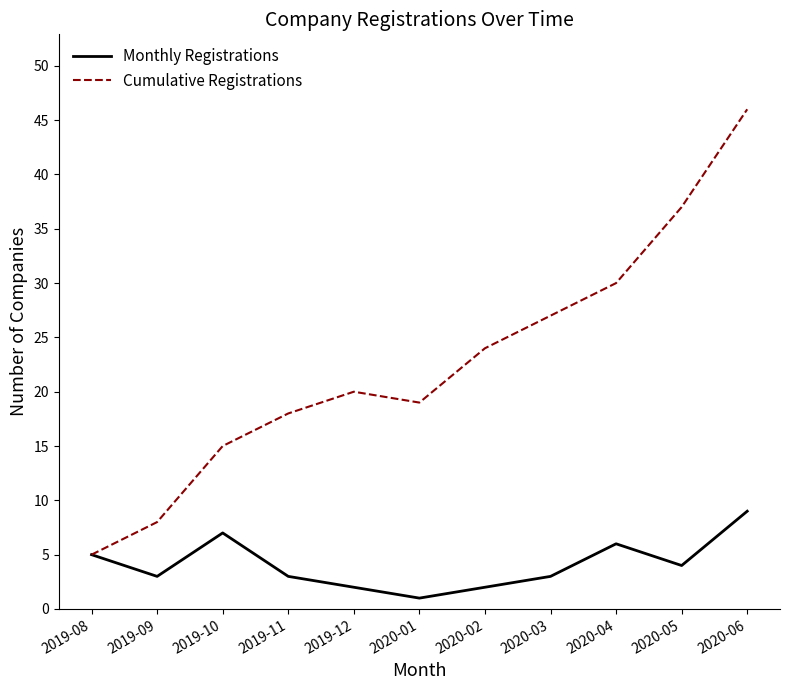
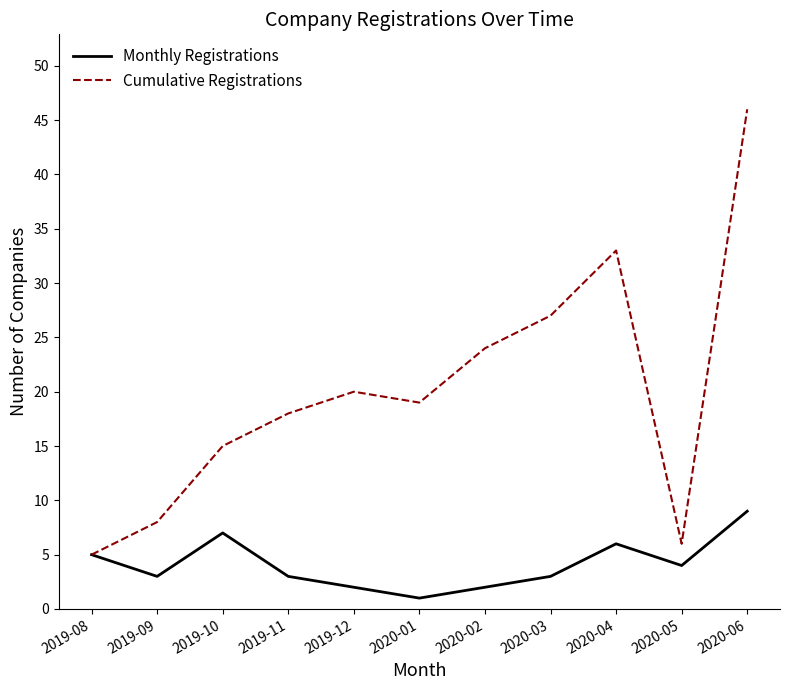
  {
    "Monthly Registrations": {
      "2019-09": 3,
      "2019-10": 7,
      "2019-11": 3,
      "2019-12": 2,
      "2020-01": 1,
      "2020-02": 2,
      "2020-03": 3,
      "2020-04": 6,
      "2020-05": 4,
      "2020-06": 9
    },
    "Cumulative Registrations": {
      "2019-09": 8,
      "2019-10": 15,
      "2019-11": 18,
      "2019-12": 20,
      "2020-01": 19,
      "2020-02": 24,
      "2020-03": 27,
-     "2020-04": 30,
-     "2020-05": 37,
+     "2020-04": 33,
+     "2020-05": 6,
      "2020-06": 46
    }
  }
